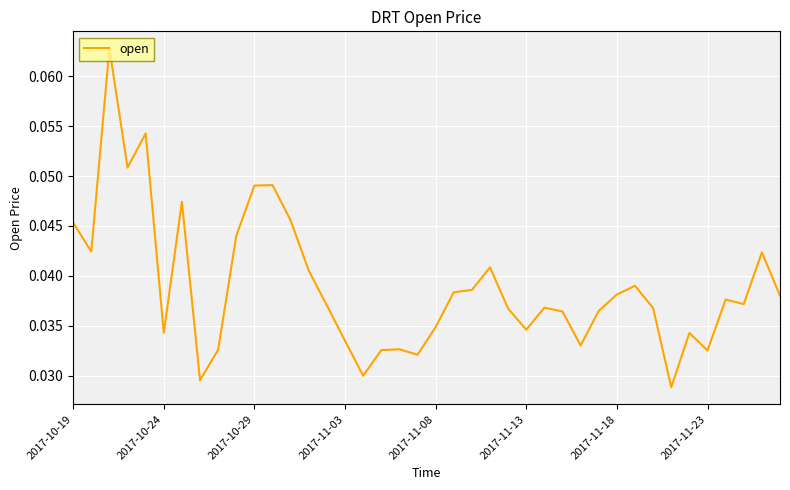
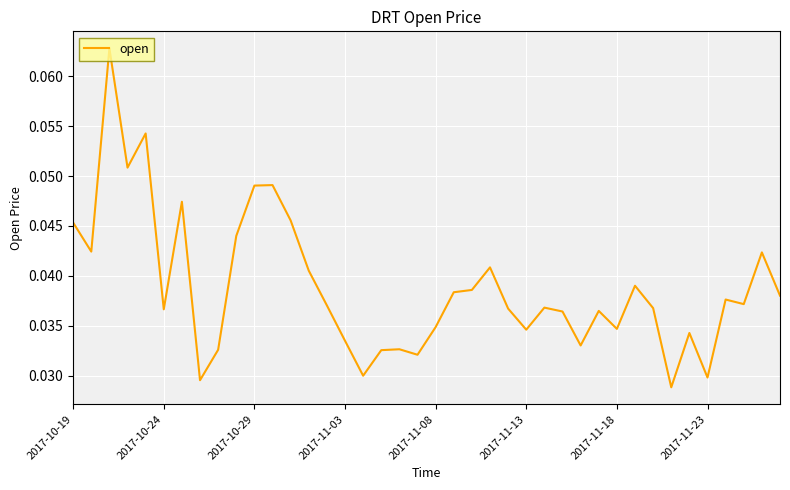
  {
    "2017-10-19": 0.045,
-   "2017-10-24": 0.034,
+   "2017-10-24": 0.037,
    "2017-10-29": 0.049,
    "2017-11-03": 0.034,
    "2017-11-08": 0.035,
    "2017-11-13": 0.035,
-   "2017-11-18": 0.038,
-   "2017-11-23": 0.033
+   "2017-11-18": 0.035,
+   "2017-11-23": 0.030
  }
